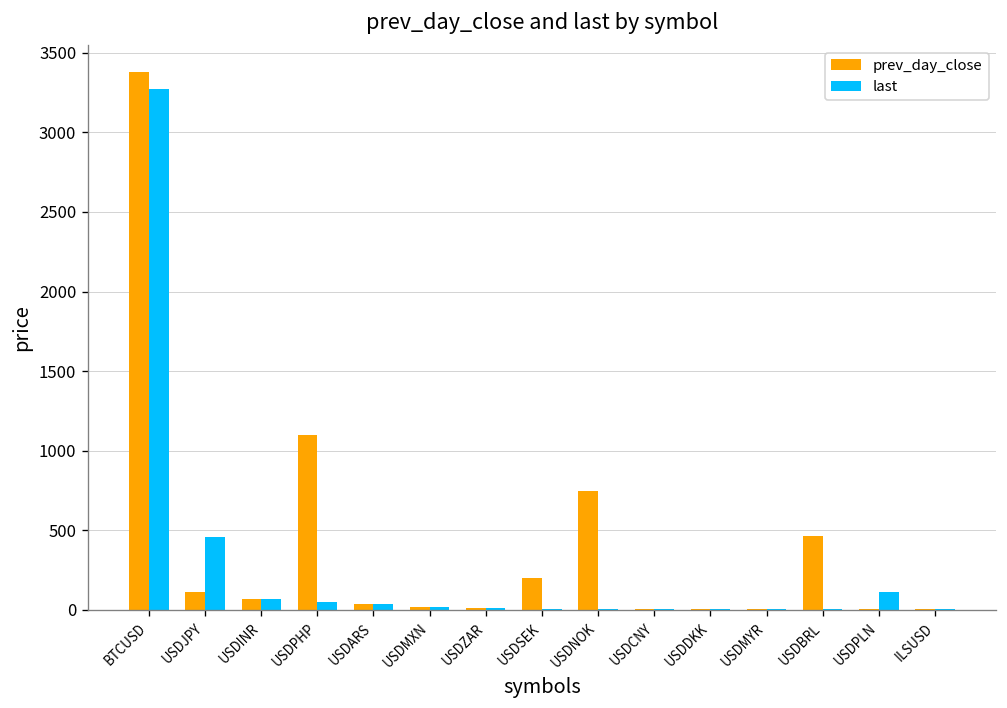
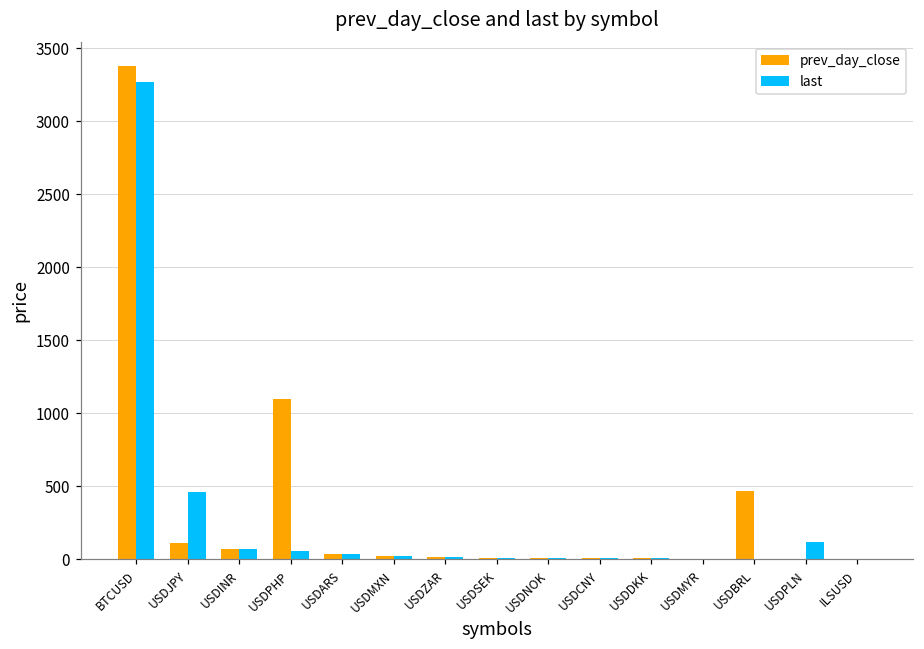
  {
    "prev_day_close": {
      "BTCUSD": 3380,
      "USDJPY": 110,
      "USDINR": 70,
      "USDPHP": 1100,
      "USDARS": 40,
      "USDMXN": 20,
-     "USDSEK": 200,
-     "USDNOK": 740,
+     "USDSEK": 10,
+     "USDNOK": 10,
      "USDBRL": 460
    },
    "last": {
      "BTCUSD": 3270,
      "USDJPY": 460,
      "USDINR": 70,
      "USDPHP": 50,
      "USDARS": 40,
      "USDMXN": 20,
      "USDPLN": 110
    }
  }
